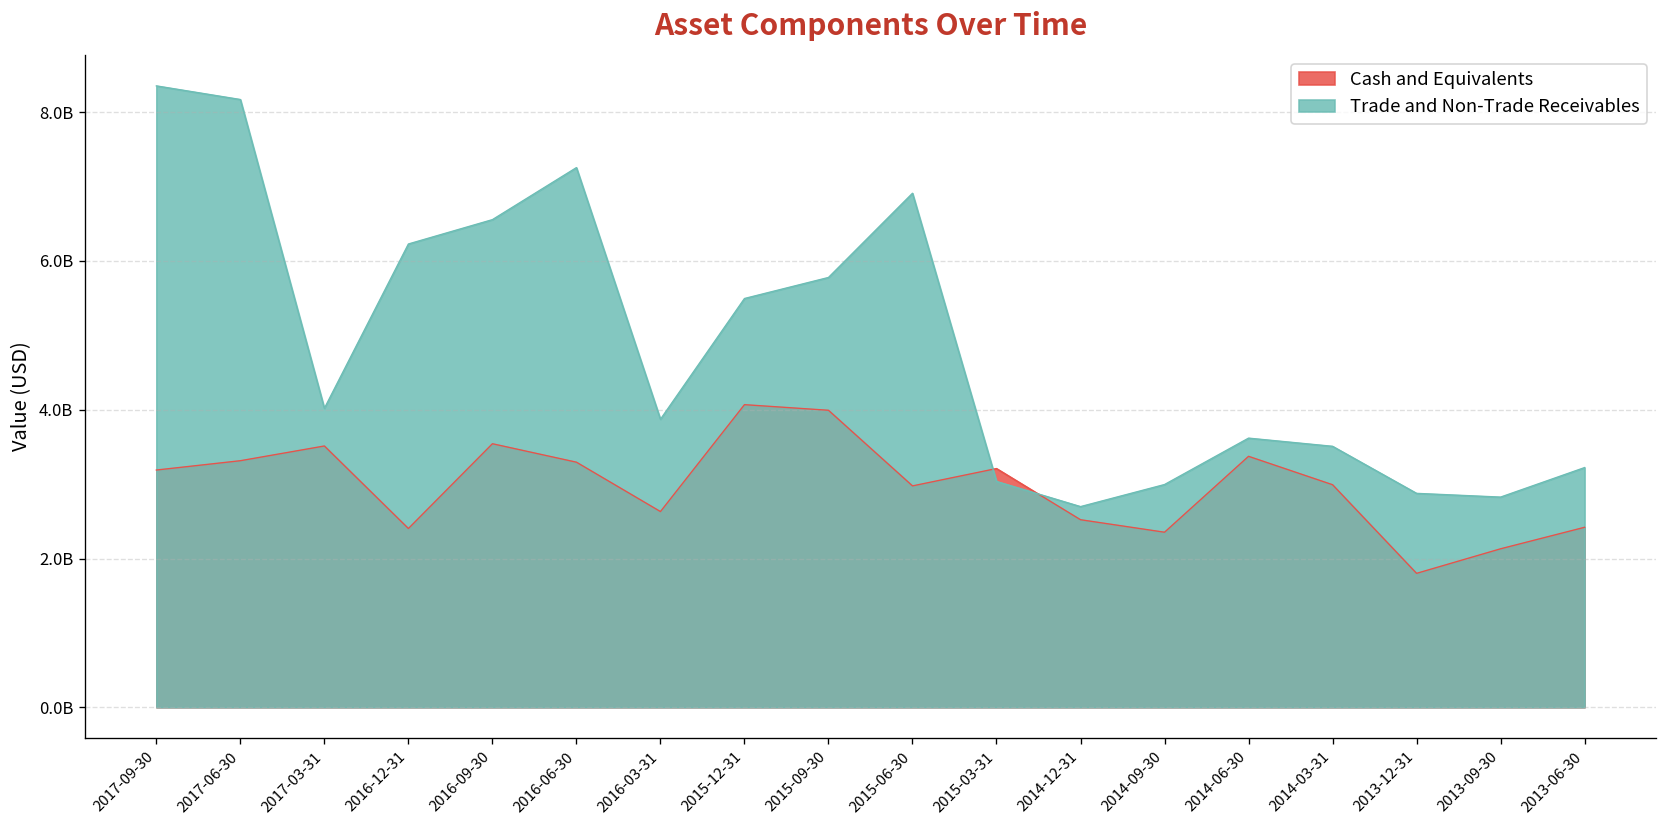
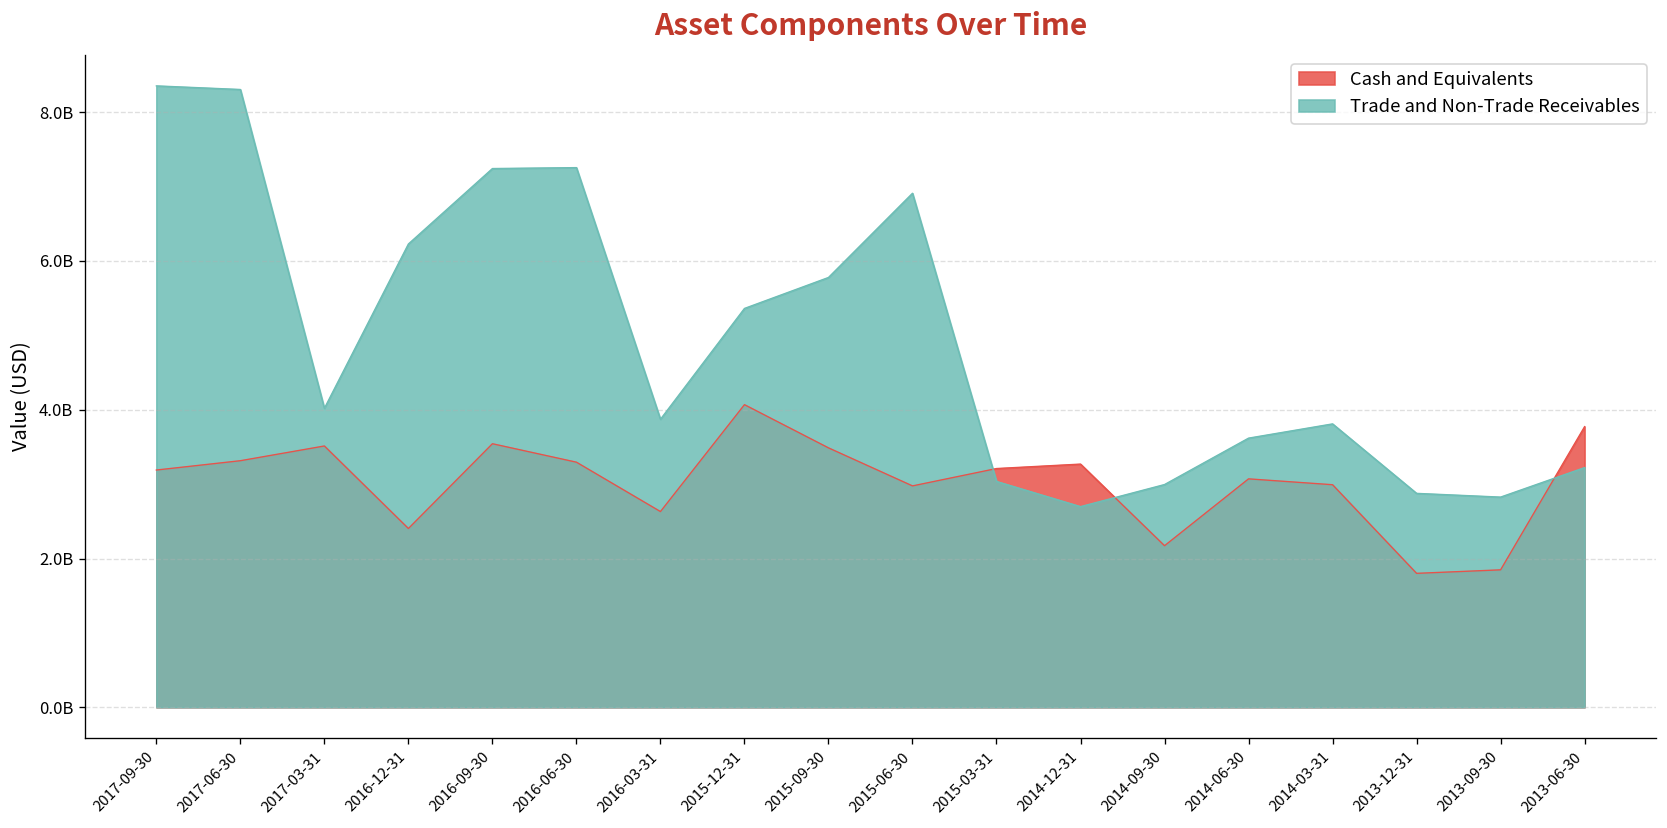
  {
    "Cash and Equivalents": {
      "2017-09-30": 3200000000,
      "2017-06-30": 3300000000,
      "2017-03-31": 3500000000,
      "2016-12-31": 2400000000,
      "2016-09-30": 3500000000,
      "2016-06-30": 3300000000,
      "2016-03-31": 2600000000,
      "2015-12-31": 4100000000,
-     "2015-09-30": 4000000000,
+     "2015-09-30": 3500000000,
      "2015-06-30": 3000000000,
      "2015-03-31": 3200000000,
-     "2014-12-31": 2500000000,
-     "2014-09-30": 2400000000,
-     "2014-06-30": 3400000000,
+     "2014-12-31": 3300000000,
+     "2014-09-30": 2200000000,
+     "2014-06-30": 3100000000,
      "2014-03-31": 3000000000,
      "2013-12-31": 1800000000,
-     "2013-09-30": 2100000000,
-     "2013-06-30": 2400000000
+     "2013-09-30": 1800000000,
+     "2013-06-30": 3800000000
    },
    "Trade and Non-Trade Receivables": {
      "2017-09-30": 8400000000,
-     "2017-06-30": 8200000000,
+     "2017-06-30": 8300000000,
      "2017-03-31": 4000000000,
      "2016-12-31": 6200000000,
-     "2016-09-30": 6600000000,
+     "2016-09-30": 7200000000,
      "2016-06-30": 7300000000,
      "2016-03-31": 3900000000,
-     "2015-12-31": 5500000000,
+     "2015-12-31": 5400000000,
      "2015-09-30": 5800000000,
      "2015-06-30": 6900000000,
      "2015-03-31": 3000000000,
      "2014-12-31": 2700000000,
      "2014-09-30": 3000000000,
      "2014-06-30": 3600000000,
-     "2014-03-31": 3500000000,
+     "2014-03-31": 3800000000,
      "2013-12-31": 2900000000,
      "2013-09-30": 2800000000,
      "2013-06-30": 3200000000
    }
  }
